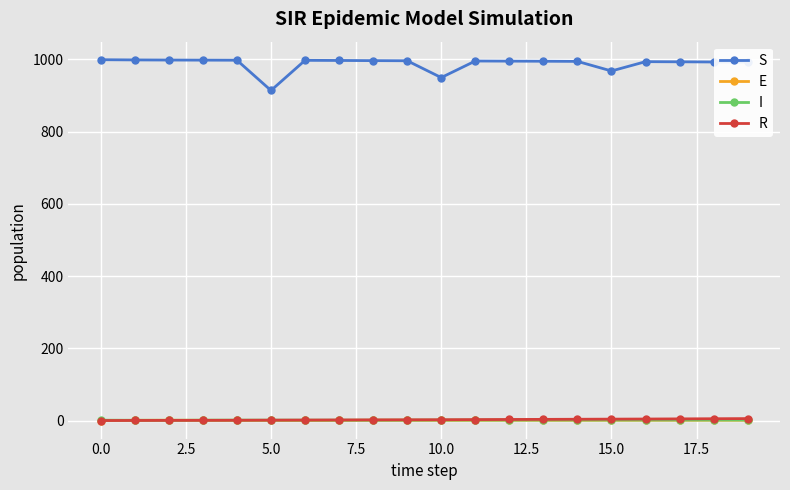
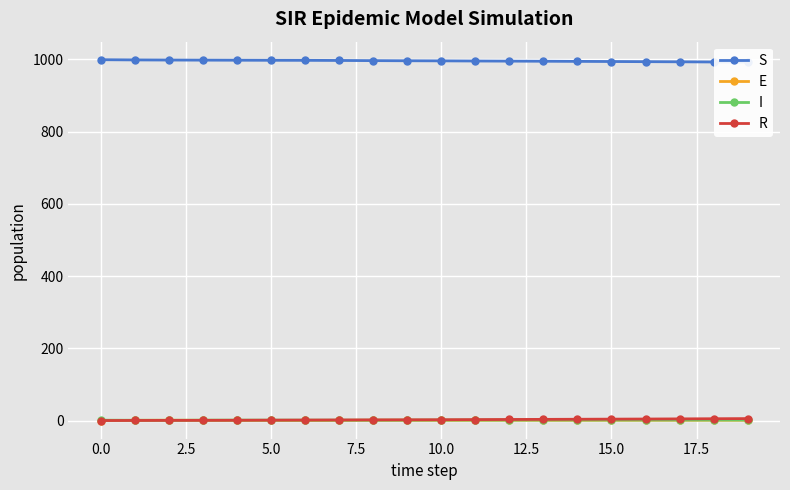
  {
    "S": {
      "0.0": 1000,
-     "5.0": 910,
-     "10.0": 950,
-     "15.0": 970
+     "5.0": 1000,
+     "10.0": 1000,
+     "15.0": 990
    }
  }
